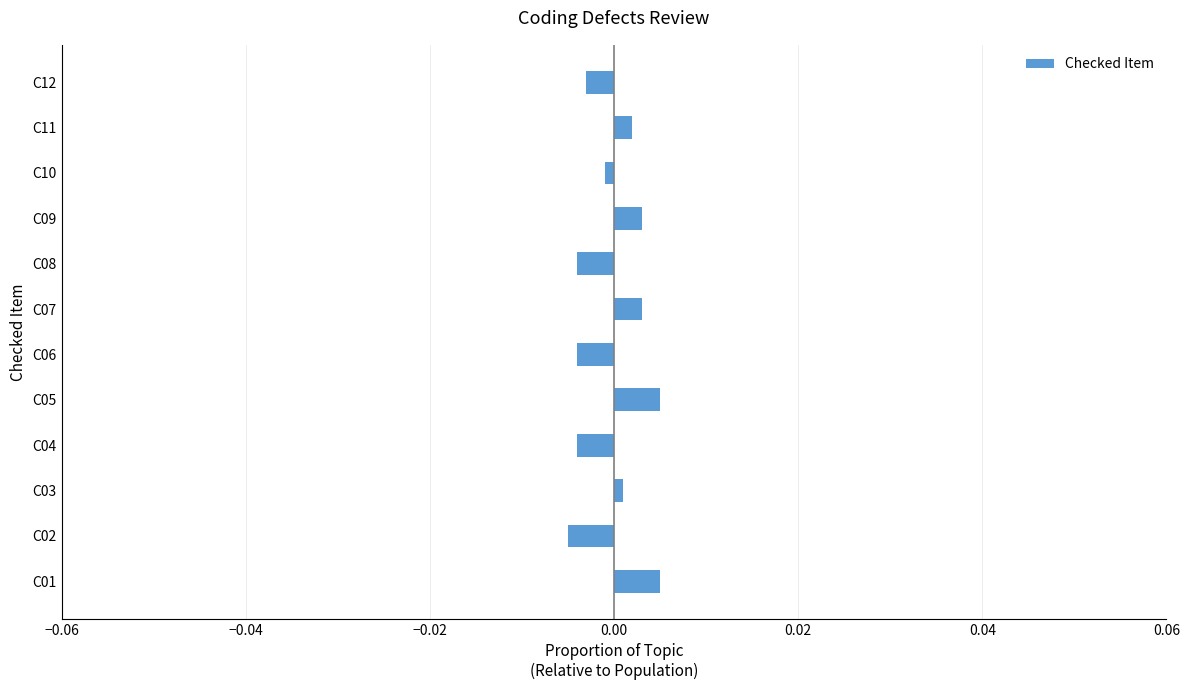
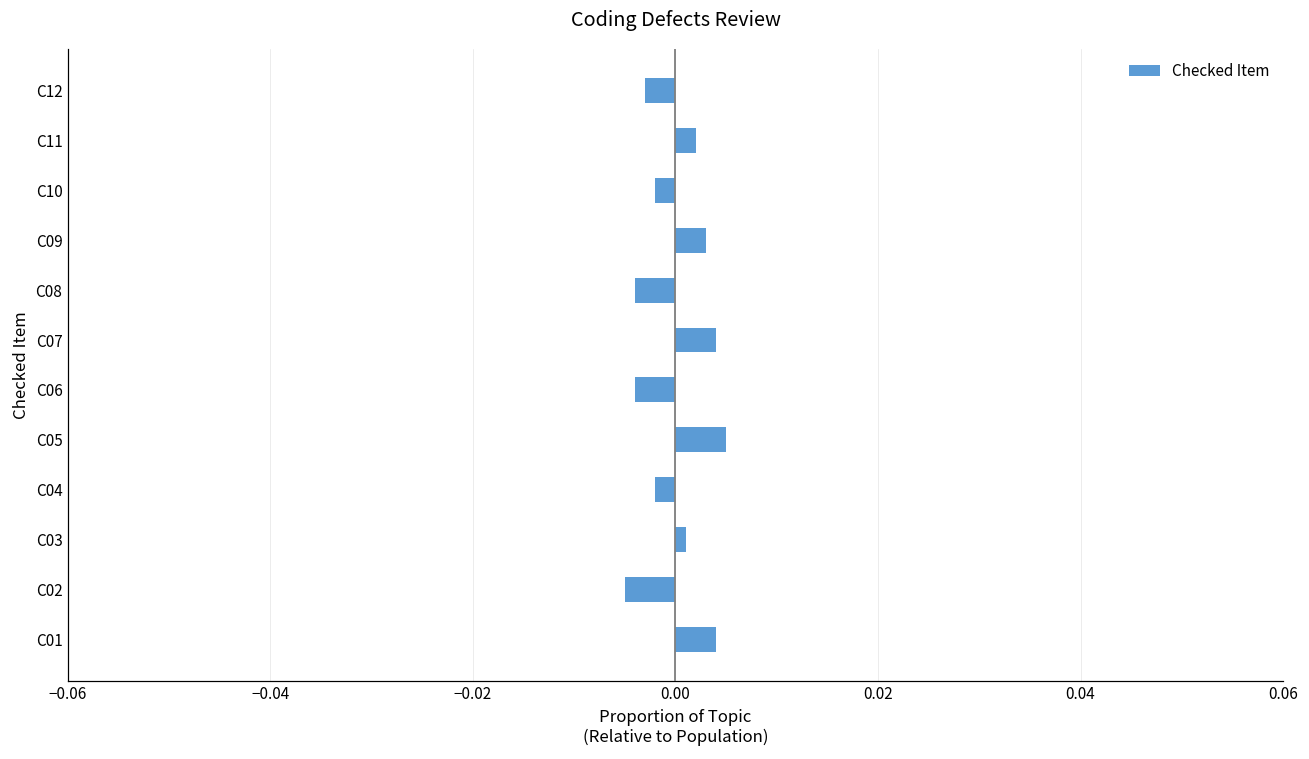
  {
    "C12": -0.003,
    "C11": 0.002,
-   "C10": -0.001,
+   "C10": -0.002,
    "C09": 0.003,
    "C08": -0.004,
-   "C07": 0.003,
+   "C07": 0.004,
    "C06": -0.004,
    "C05": 0.005,
-   "C04": -0.004,
+   "C04": -0.002,
    "C03": 0.001,
    "C02": -0.005,
-   "C01": 0.005
+   "C01": 0.004
  }
